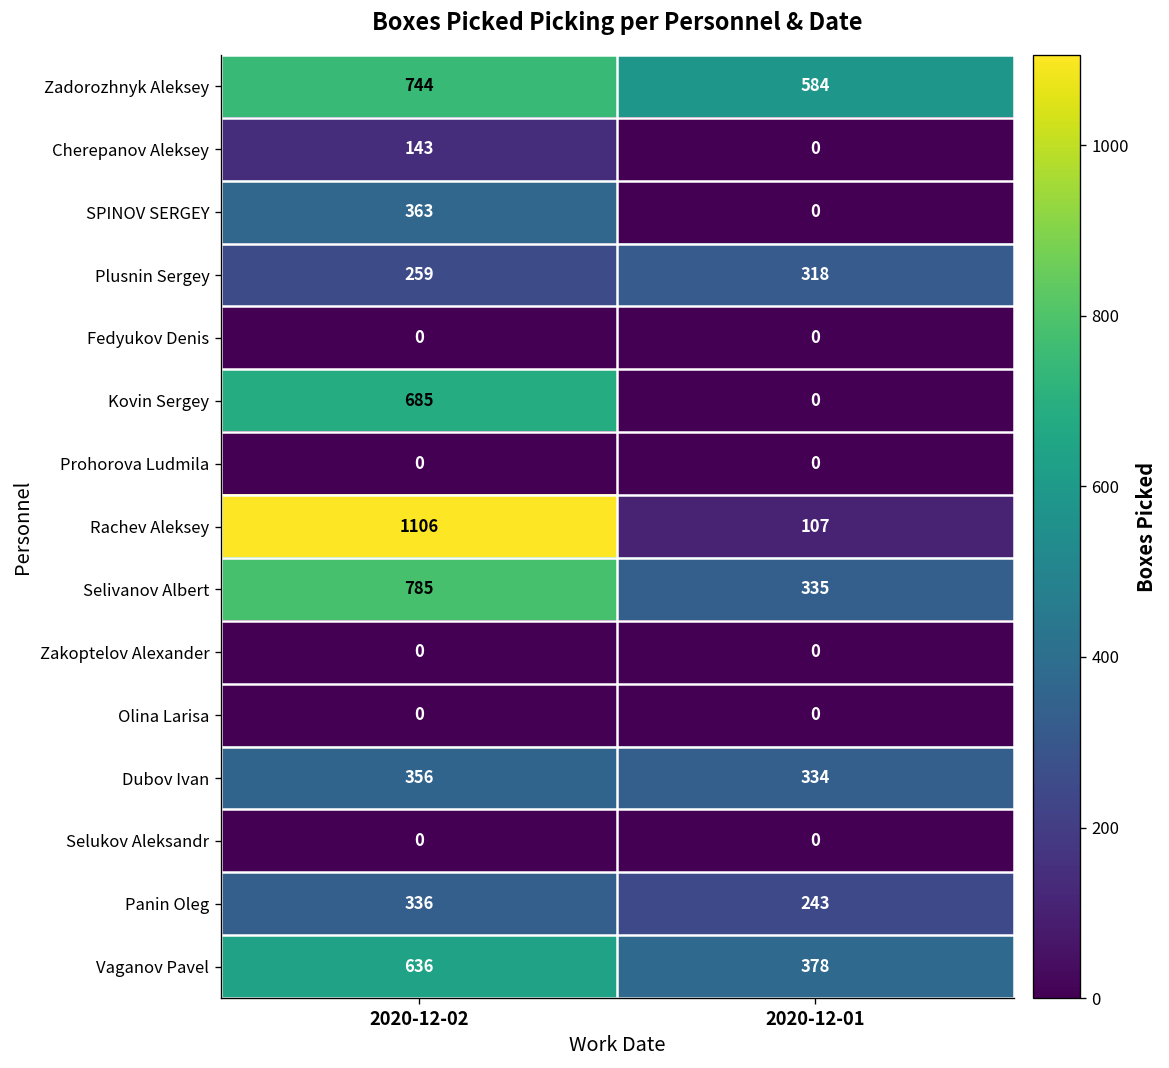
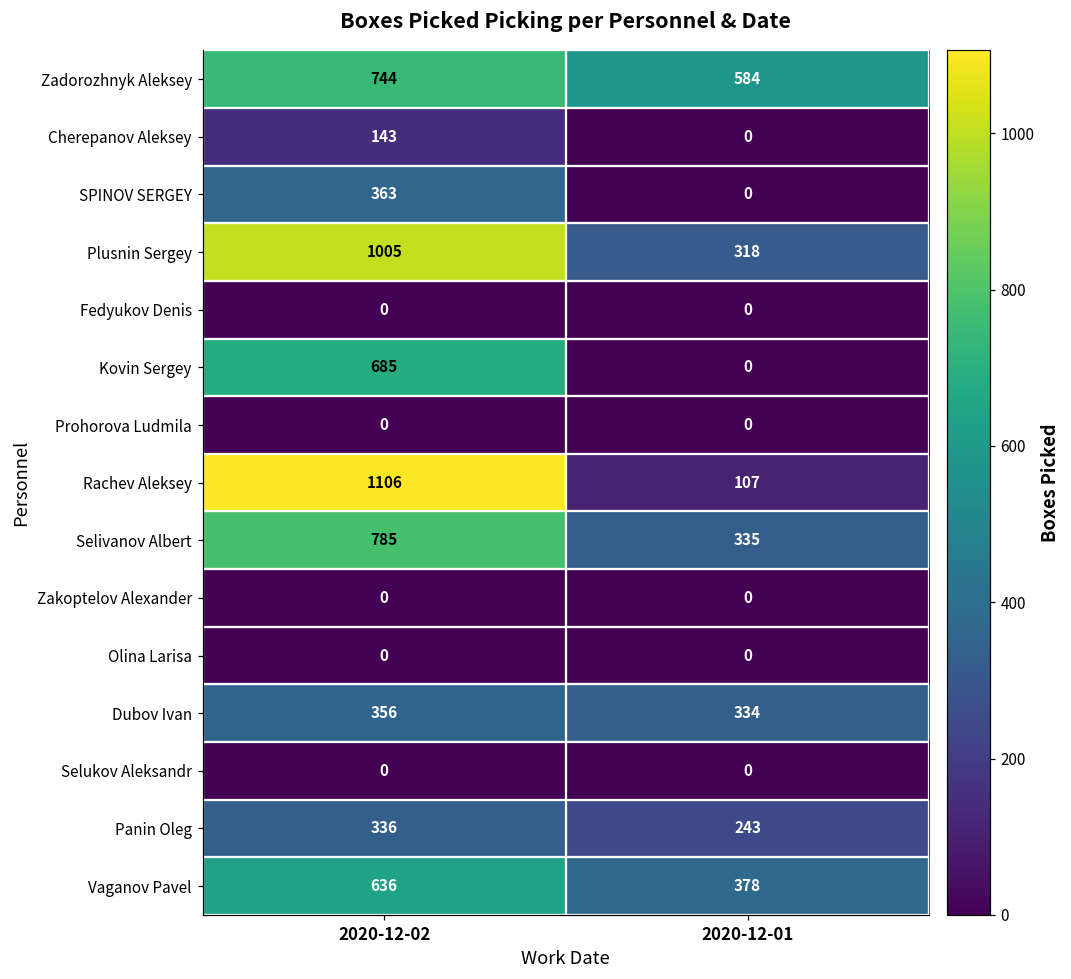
  {
    "Zadorozhnyk Aleksey": {
      "2020-12-02": 744,
      "2020-12-01": 584
    },
    "Cherepanov Aleksey": {
      "2020-12-02": 143,
      "2020-12-01": 0
    },
    "SPINOV SERGEY": {
      "2020-12-02": 363,
      "2020-12-01": 0
    },
    "Plusnin Sergey": {
-     "2020-12-02": 259,
+     "2020-12-02": 1005,
      "2020-12-01": 318
    },
    "Fedyukov Denis": {
      "2020-12-02": 0,
      "2020-12-01": 0
    },
    "Kovin Sergey": {
      "2020-12-02": 685,
      "2020-12-01": 0
    },
    "Prohorova Ludmila": {
      "2020-12-02": 0,
      "2020-12-01": 0
    },
    "Rachev Aleksey": {
      "2020-12-02": 1106,
      "2020-12-01": 107
    },
    "Selivanov Albert": {
      "2020-12-02": 785,
      "2020-12-01": 335
    },
    "Zakoptelov Alexander": {
      "2020-12-02": 0,
      "2020-12-01": 0
    },
    "Olina Larisa": {
      "2020-12-02": 0,
      "2020-12-01": 0
    },
    "Dubov Ivan": {
      "2020-12-02": 356,
      "2020-12-01": 334
    },
    "Selukov Aleksandr": {
      "2020-12-02": 0,
      "2020-12-01": 0
    },
    "Panin Oleg": {
      "2020-12-02": 336,
      "2020-12-01": 243
    },
    "Vaganov Pavel": {
      "2020-12-02": 636,
      "2020-12-01": 378
    }
  }
